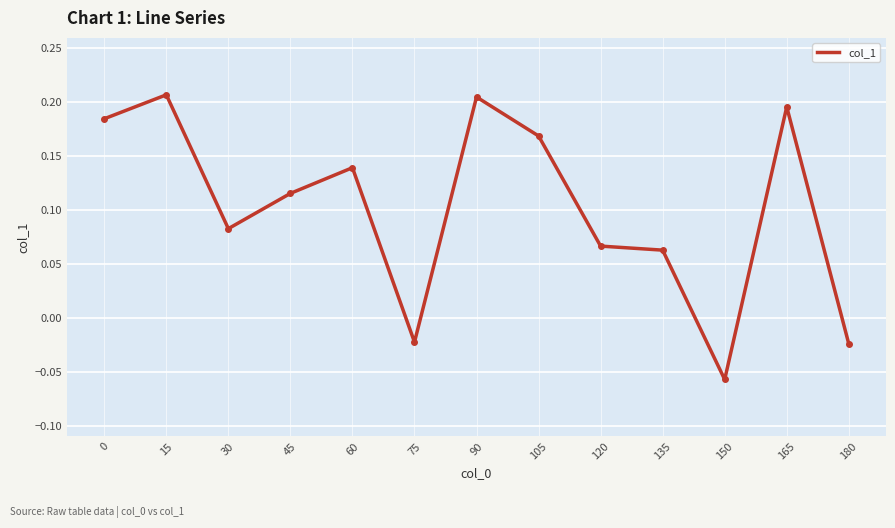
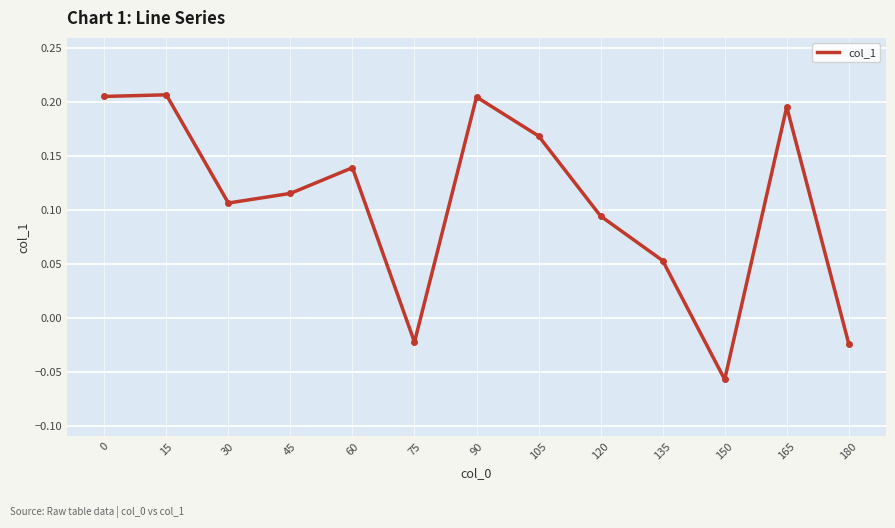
  {
-   "0": 0.184,
+   "0": 0.205,
    "15": 0.206,
-   "30": 0.083,
+   "30": 0.106,
    "45": 0.115,
    "60": 0.139,
    "75": -0.022,
    "90": 0.204,
    "105": 0.168,
-   "120": 0.067,
-   "135": 0.063,
+   "120": 0.094,
+   "135": 0.053,
    "150": -0.057,
    "165": 0.195,
    "180": -0.024
  }
